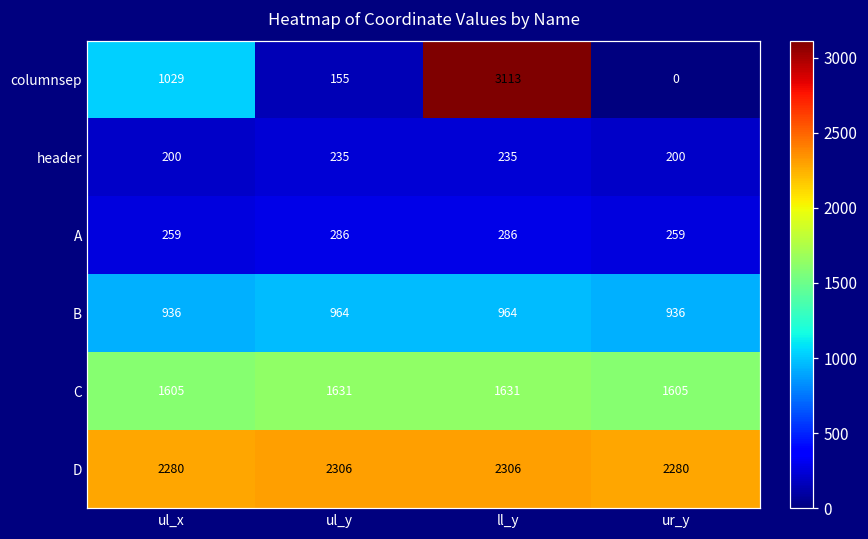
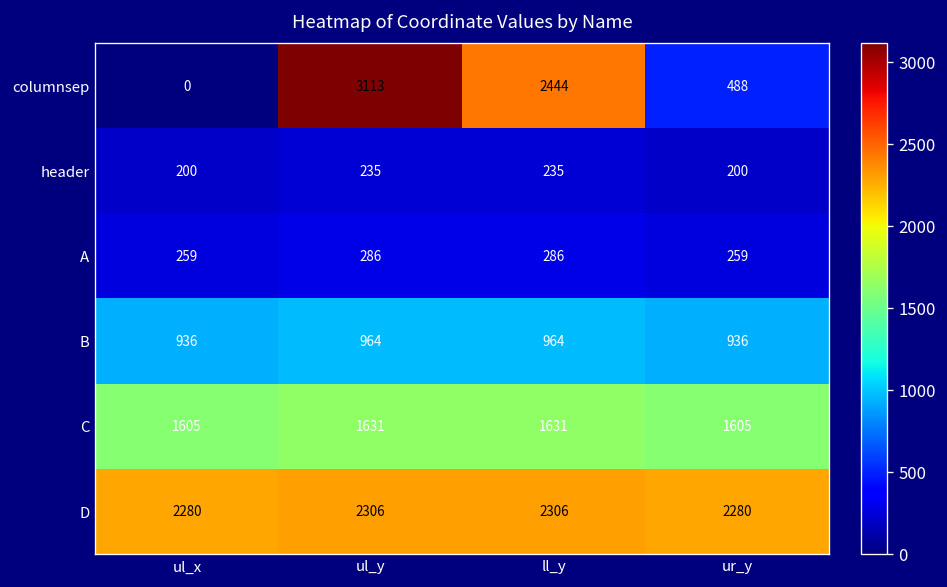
  {
    "columnsep": {
-     "ul_x": 1029,
-     "ul_y": 155,
-     "ll_y": 3113,
-     "ur_y": 0
+     "ul_x": 0,
+     "ul_y": 3113,
+     "ll_y": 2444,
+     "ur_y": 488
    },
    "header": {
      "ul_x": 200,
      "ul_y": 235,
      "ll_y": 235,
      "ur_y": 200
    },
    "A": {
      "ul_x": 259,
      "ul_y": 286,
      "ll_y": 286,
      "ur_y": 259
    },
    "B": {
      "ul_x": 936,
      "ul_y": 964,
      "ll_y": 964,
      "ur_y": 936
    },
    "C": {
      "ul_x": 1605,
      "ul_y": 1631,
      "ll_y": 1631,
      "ur_y": 1605
    },
    "D": {
      "ul_x": 2280,
      "ul_y": 2306,
      "ll_y": 2306,
      "ur_y": 2280
    }
  }
